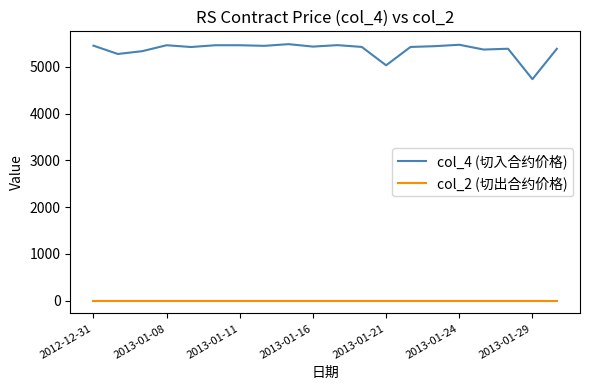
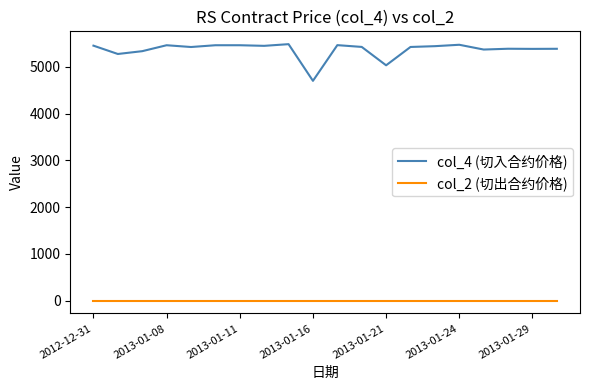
  {
    "col_4 (切入合约价格)": {
      "2012-12-31": 5500,
      "2013-01-08": 5500,
      "2013-01-11": 5500,
-     "2013-01-16": 5400,
+     "2013-01-16": 4700,
      "2013-01-21": 5000,
      "2013-01-24": 5500,
-     "2013-01-29": 4700
+     "2013-01-29": 5400
    },
    "col_2 (切出合约价格)": {
      "2012-12-31": 0,
      "2013-01-08": 0,
      "2013-01-11": 0,
      "2013-01-16": 0,
      "2013-01-21": 0,
      "2013-01-24": 0,
      "2013-01-29": 0
    }
  }
